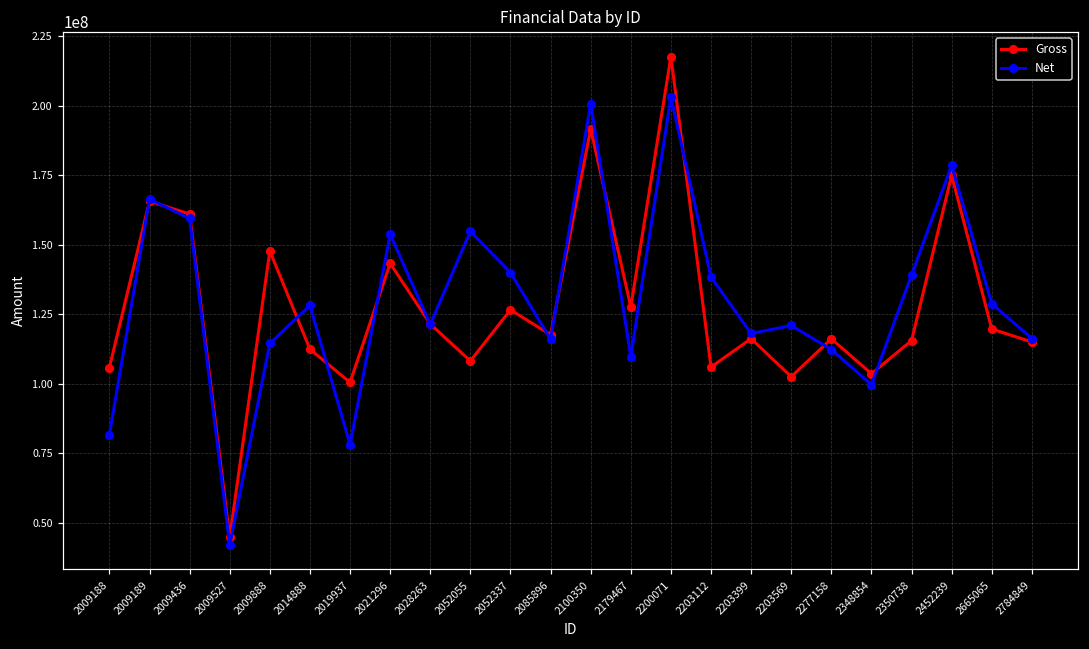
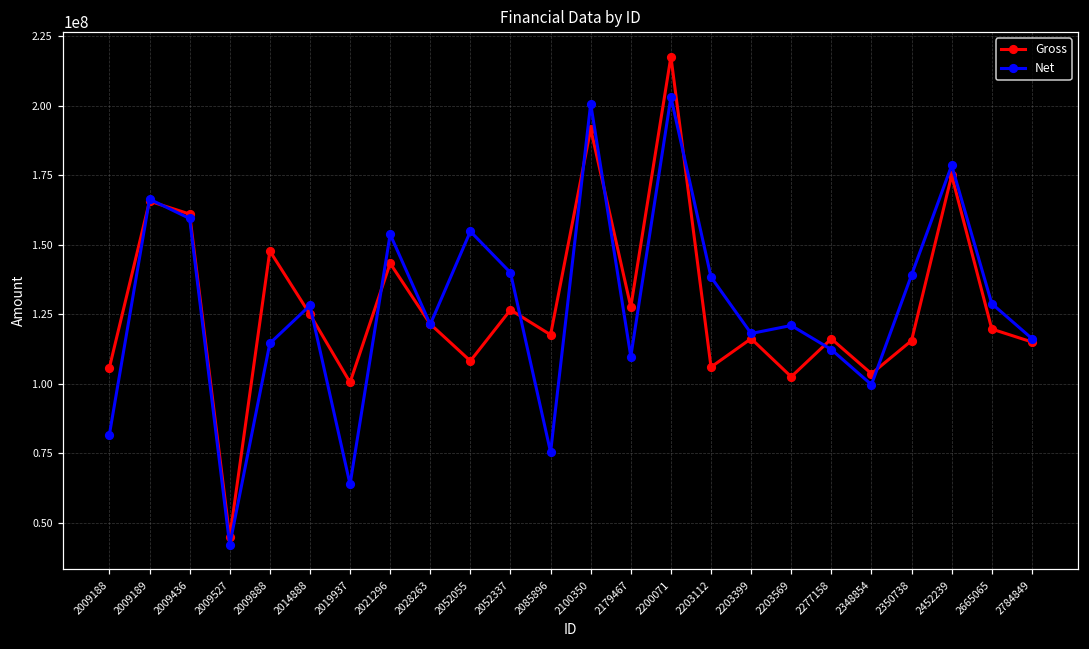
  {
    "Gross": {
      "2009188": 106000000,
      "2009436": 161000000,
      "2009527": 45000000,
      "2009888": 148000000,
-     "2014888": 112000000,
+     "2014888": 125000000,
      "2019937": 101000000,
      "2021296": 143000000,
      "2052055": 108000000,
      "2052337": 127000000,
      "2085896": 118000000,
      "2100350": 192000000,
      "2179467": 128000000,
      "2200071": 218000000,
      "2203112": 106000000,
      "2203399": 116000000,
      "2203569": 103000000,
      "2277158": 116000000,
      "2348854": 104000000,
      "2350738": 116000000,
      "2452239": 175000000,
      "2665065": 120000000,
      "2784849": 115000000
    },
    "Net": {
      "2009188": 82000000,
      "2009436": 159000000,
      "2009527": 42000000,
      "2009888": 115000000,
      "2014888": 128000000,
-     "2019937": 78000000,
+     "2019937": 64000000,
      "2021296": 154000000,
      "2052055": 155000000,
      "2052337": 140000000,
-     "2085896": 116000000,
+     "2085896": 75000000,
      "2100350": 201000000,
      "2179467": 110000000,
      "2200071": 203000000,
      "2203112": 138000000,
      "2203399": 118000000,
      "2203569": 121000000,
      "2277158": 112000000,
      "2348854": 100000000,
      "2350738": 139000000,
      "2452239": 178000000,
      "2665065": 129000000,
      "2784849": 116000000
    }
  }
